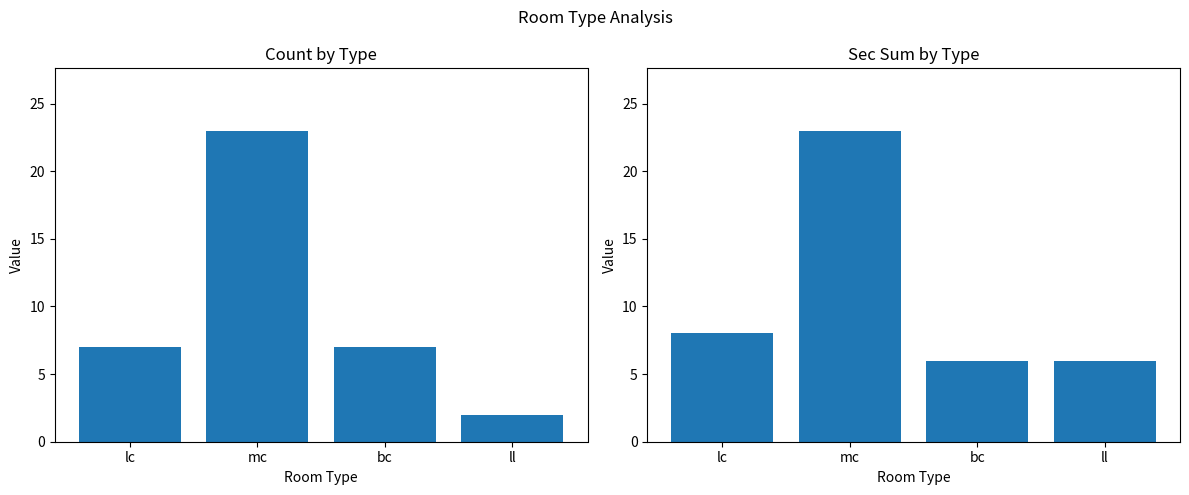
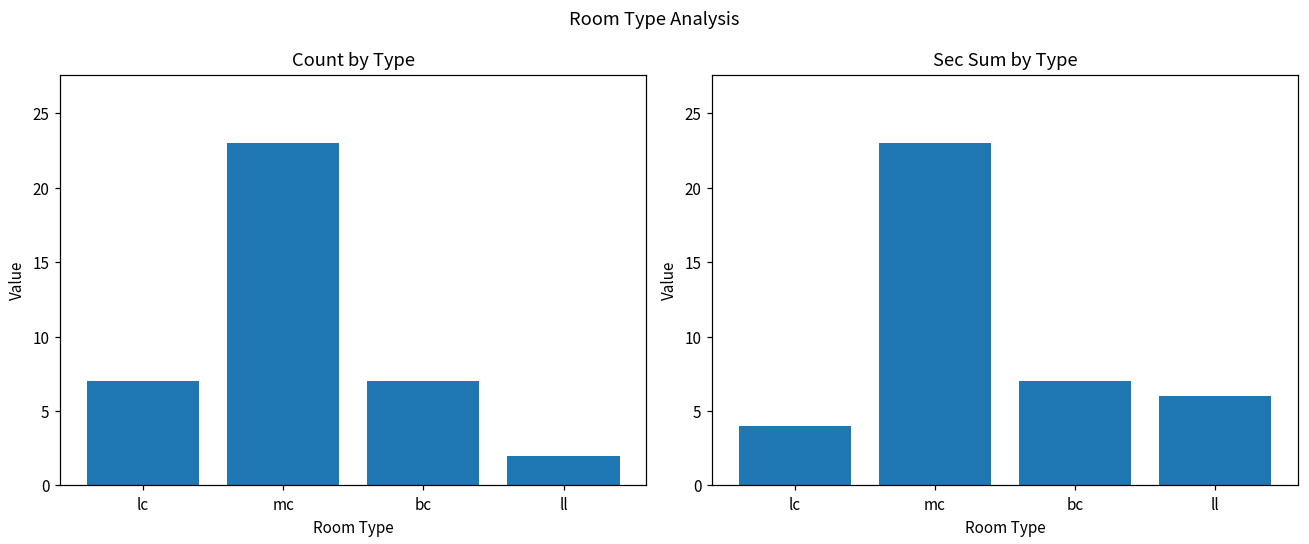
  {
    "Count by Type": {
      "lc": 7.0,
      "mc": 23.0,
      "bc": 7.0,
      "ll": 2.0
    },
    "Sec Sum by Type": {
-     "lc": 8,
+     "lc": 4,
      "mc": 23,
-     "bc": 6,
+     "bc": 7,
      "ll": 6
    }
  }
